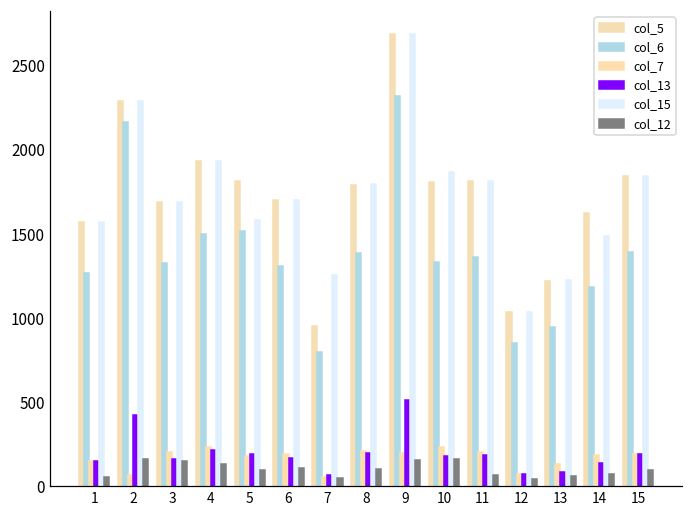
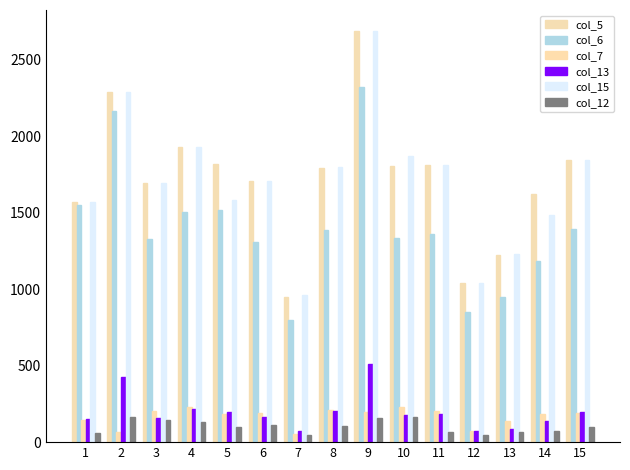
  {
    "col_6": {
-     "1": 1270,
+     "1": 1550,
      "2": 2160,
      "3": 1330,
      "4": 1500,
      "5": 1520,
      "6": 1310,
      "7": 800,
      "8": 1390,
      "9": 2320,
      "10": 1340,
      "11": 1360,
      "12": 850,
      "13": 950,
      "14": 1190,
      "15": 1390
    },
    "col_13": {
      "1": 150,
      "2": 430,
      "3": 160,
      "4": 210,
      "5": 190,
      "6": 170,
      "7": 70,
      "8": 200,
      "9": 510,
      "10": 180,
      "11": 190,
      "12": 70,
      "13": 80,
      "14": 140,
      "15": 200
    },
    "col_15": {
      "1": 1570,
      "2": 2290,
      "3": 1690,
      "4": 1930,
      "5": 1590,
      "6": 1710,
-     "7": 1250,
+     "7": 960,
      "8": 1800,
      "9": 2690,
      "10": 1870,
      "11": 1810,
      "12": 1040,
      "13": 1230,
      "14": 1490,
      "15": 1840
    },
    "col_12": {
      "1": 60,
      "2": 170,
      "3": 150,
      "4": 130,
      "5": 100,
      "6": 110,
      "7": 50,
      "8": 110,
      "9": 160,
      "10": 170,
      "11": 70,
      "12": 50,
      "13": 60,
      "14": 70,
      "15": 100
    }
  }
